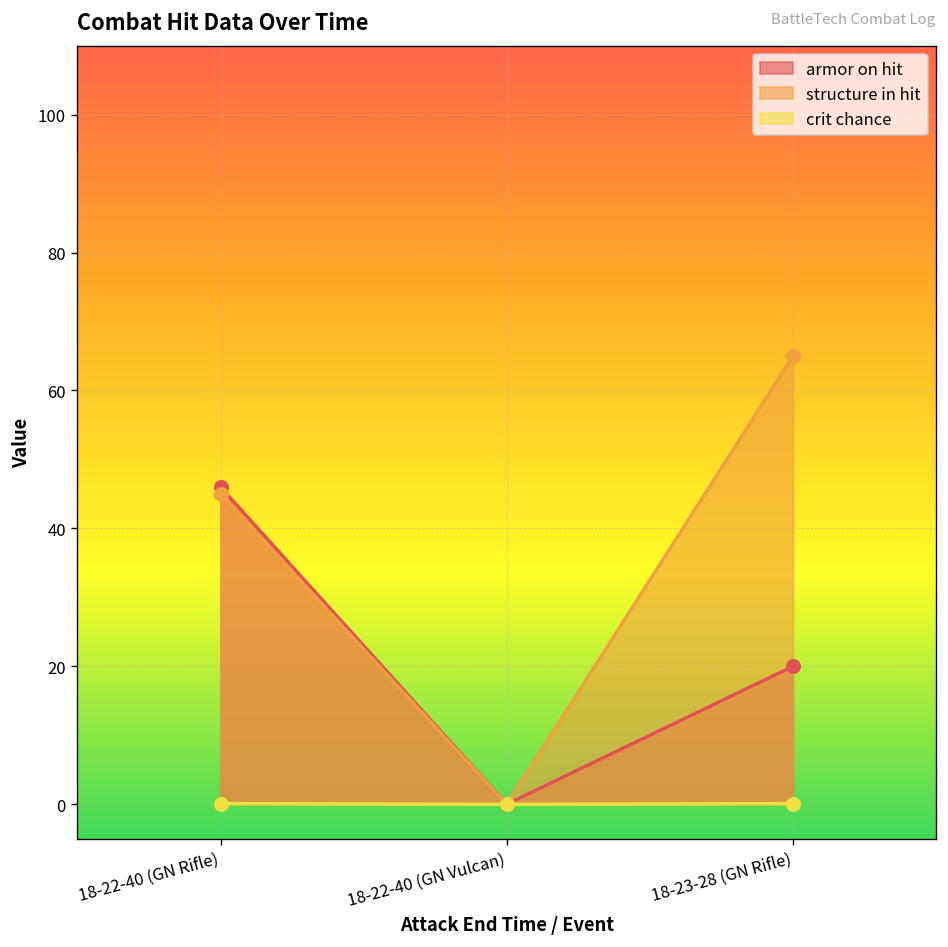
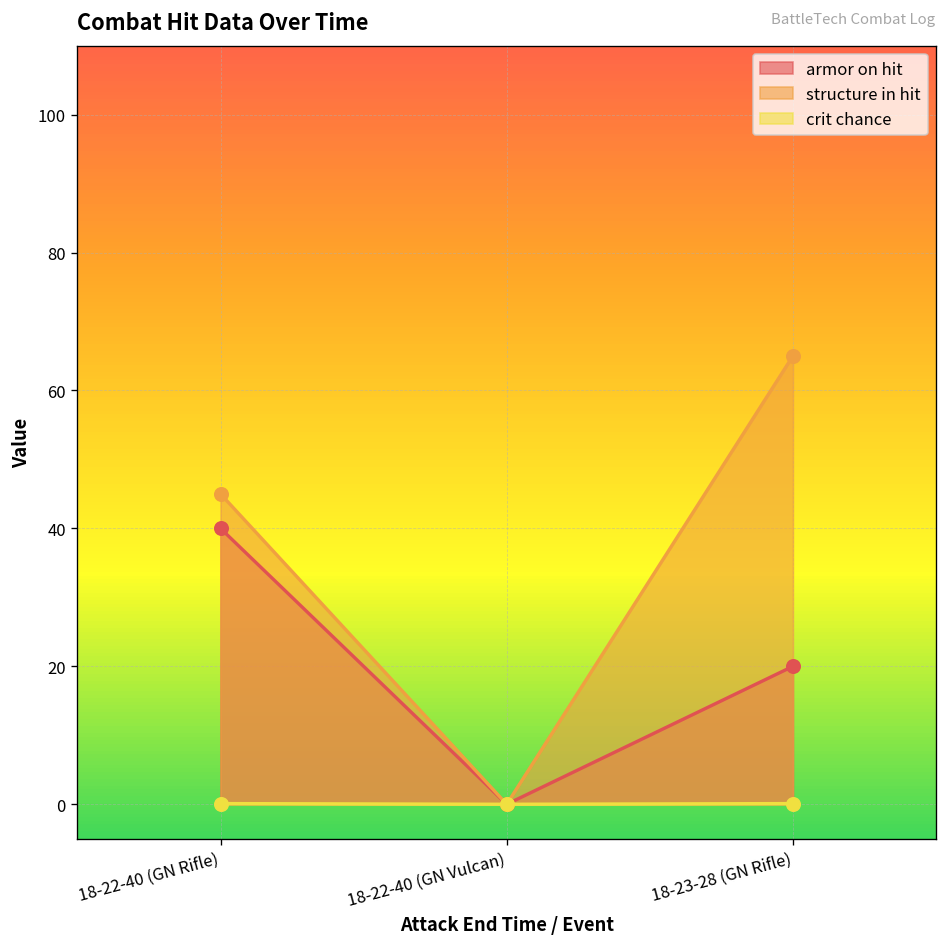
  {
    "armor on hit": {
-     "18-22-40 (GN Rifle)": 46,
+     "18-22-40 (GN Rifle)": 40,
      "18-23-28 (GN Rifle)": 20
    }
  }
